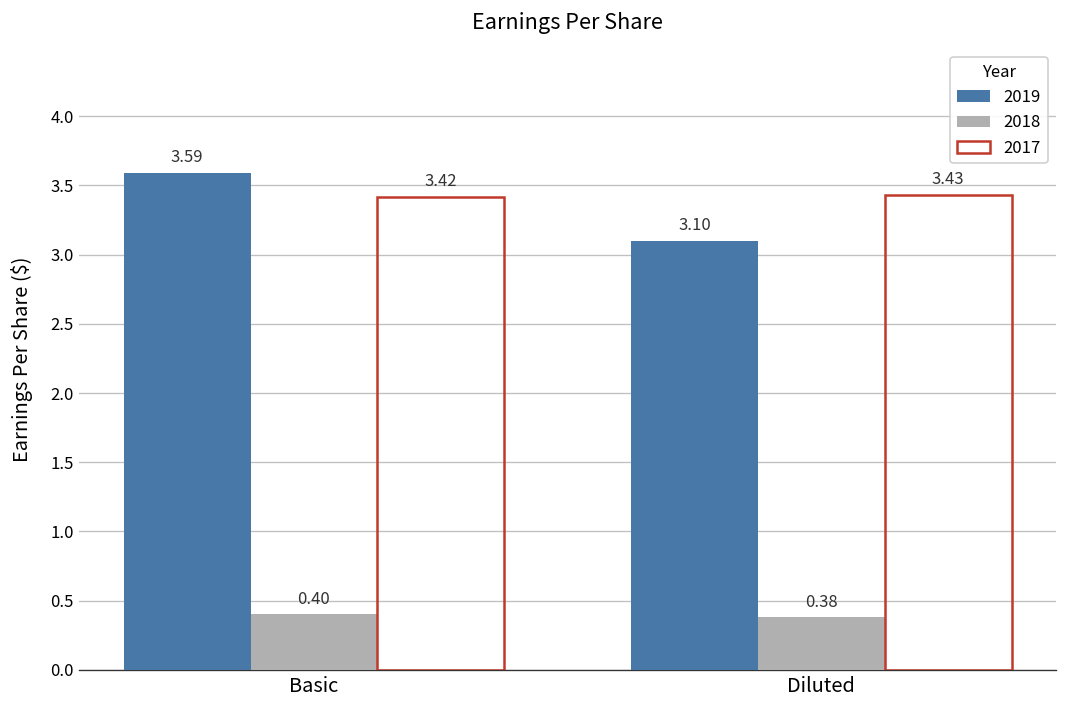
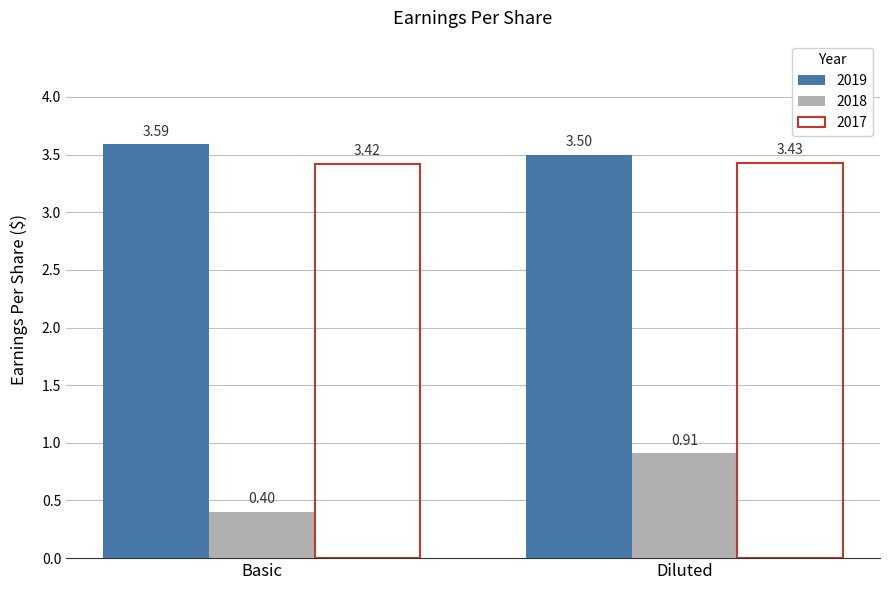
  {
    "2019": {
      "Basic": 3.59,
-     "Diluted": 3.10
+     "Diluted": 3.50
    },
    "2018": {
      "Basic": 0.40,
-     "Diluted": 0.38
+     "Diluted": 0.91
    },
    "2017": {
      "Basic": 3.42,
      "Diluted": 3.43
    }
  }
